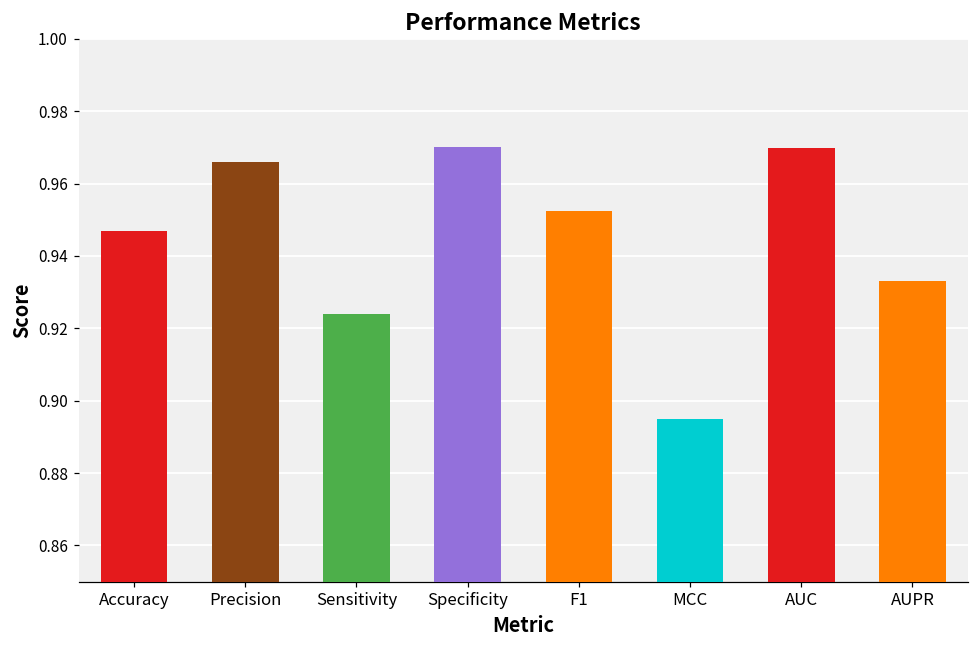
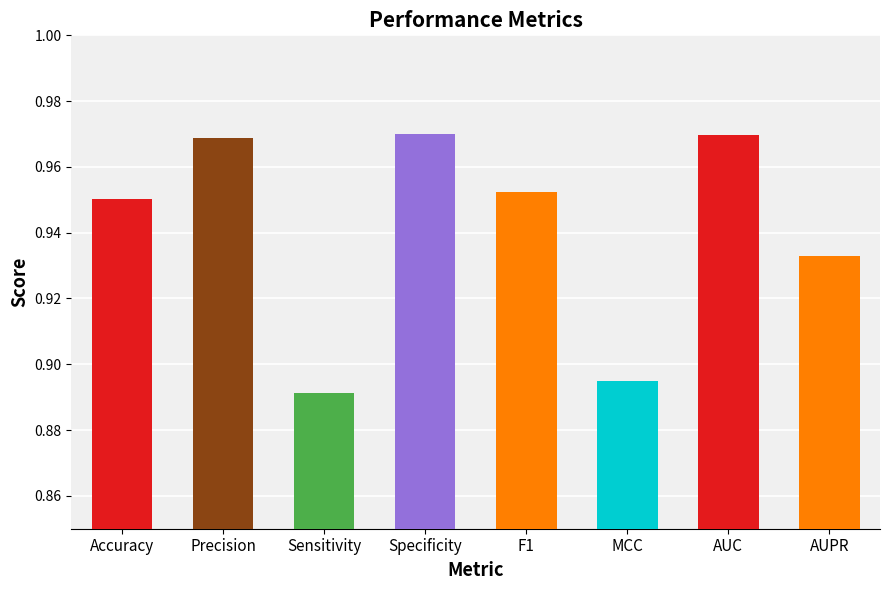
  {
-   "Accuracy": 0.947,
-   "Precision": 0.966,
-   "Sensitivity": 0.924,
+   "Accuracy": 0.950,
+   "Precision": 0.969,
+   "Sensitivity": 0.891,
    "Specificity": 0.970,
    "F1": 0.952,
    "MCC": 0.895,
    "AUC": 0.970,
    "AUPR": 0.933
  }
